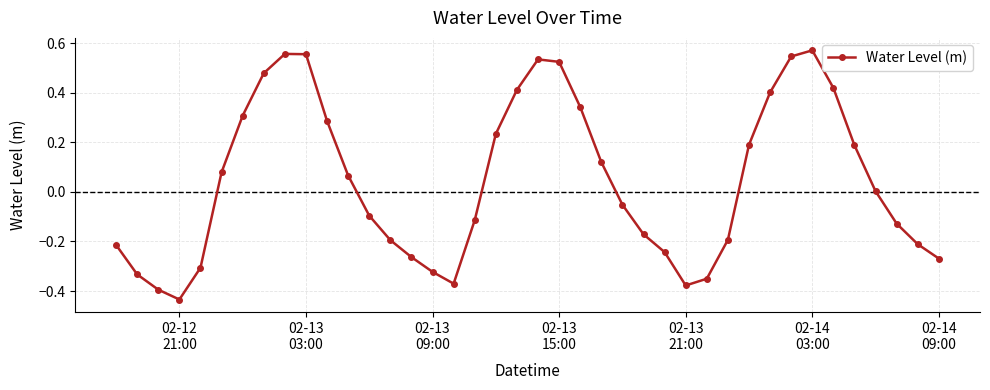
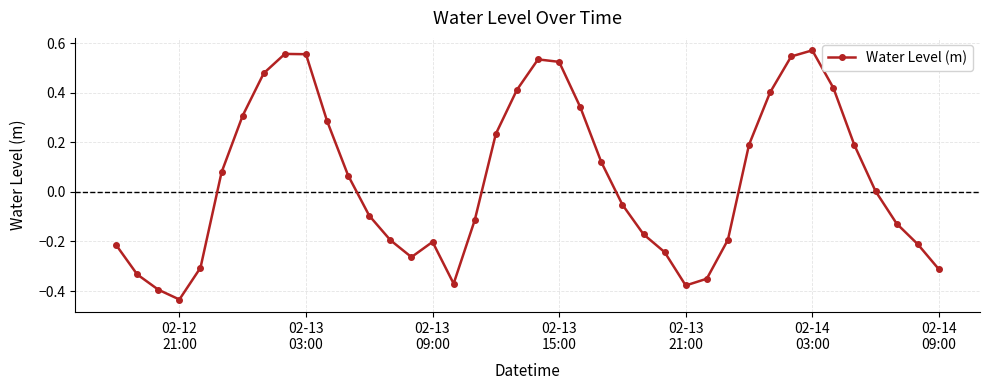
  {
    "02-12 21:00": -0.43,
    "02-13 03:00": 0.56,
-   "02-13 09:00": -0.32,
+   "02-13 09:00": -0.20,
    "02-13 15:00": 0.52,
    "02-13 21:00": -0.38,
    "02-14 03:00": 0.57,
-   "02-14 09:00": -0.27
+   "02-14 09:00": -0.31
  }
